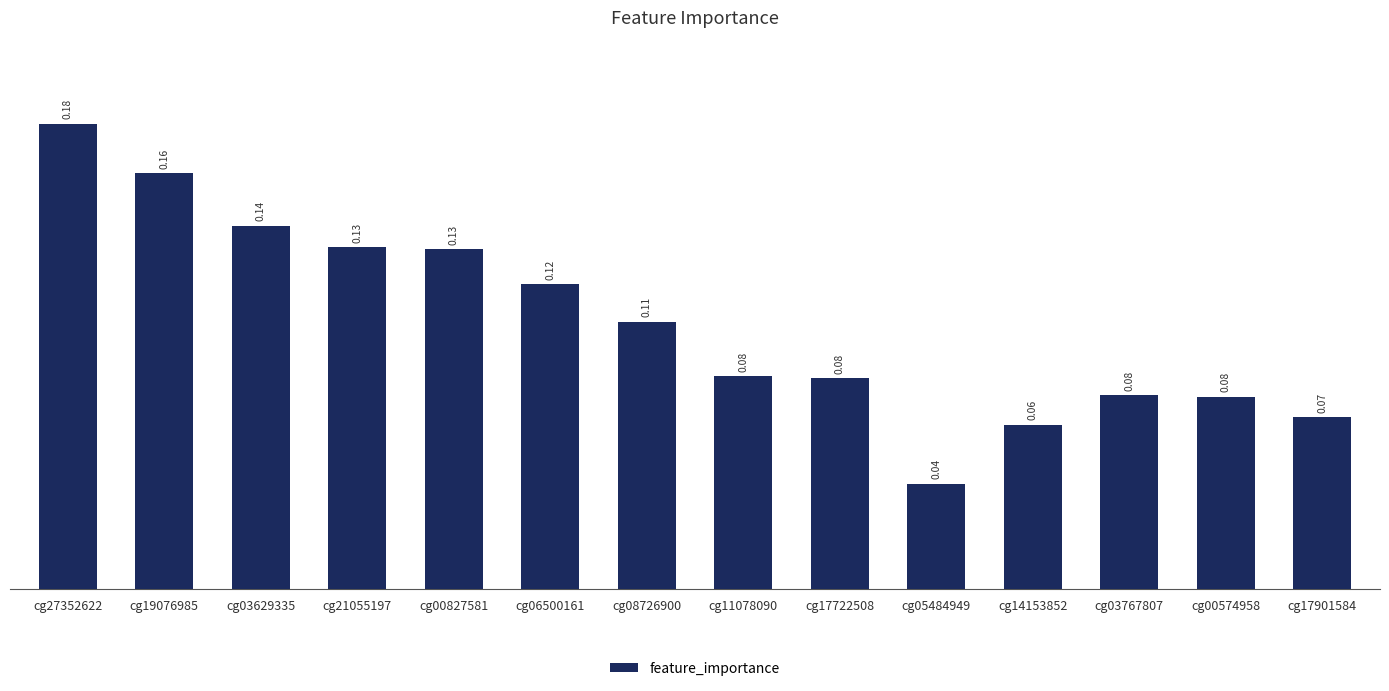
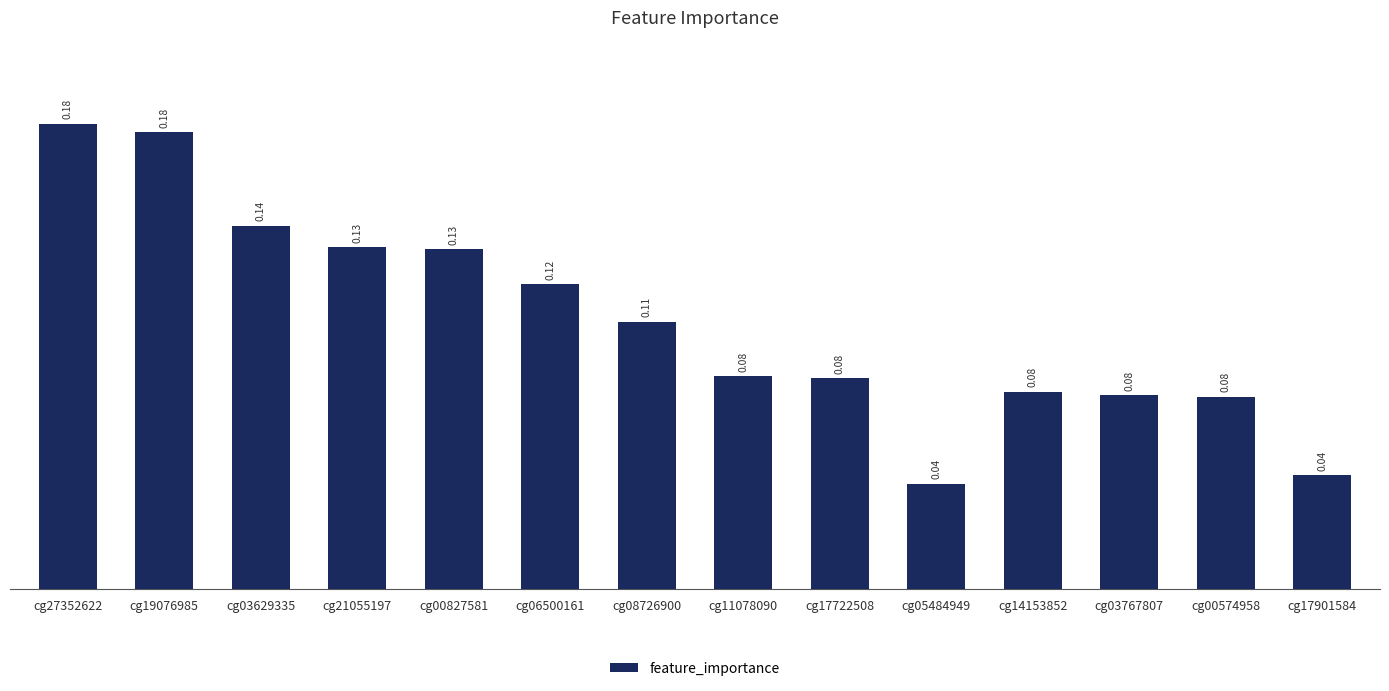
  {
    "cg27352622": 0.18,
-   "cg19076985": 0.16,
+   "cg19076985": 0.18,
    "cg03629335": 0.14,
    "cg21055197": 0.13,
    "cg00827581": 0.13,
    "cg06500161": 0.12,
    "cg08726900": 0.11,
    "cg11078090": 0.08,
    "cg17722508": 0.08,
    "cg05484949": 0.04,
-   "cg14153852": 0.06,
+   "cg14153852": 0.08,
    "cg03767807": 0.08,
    "cg00574958": 0.08,
-   "cg17901584": 0.07
+   "cg17901584": 0.04
  }
